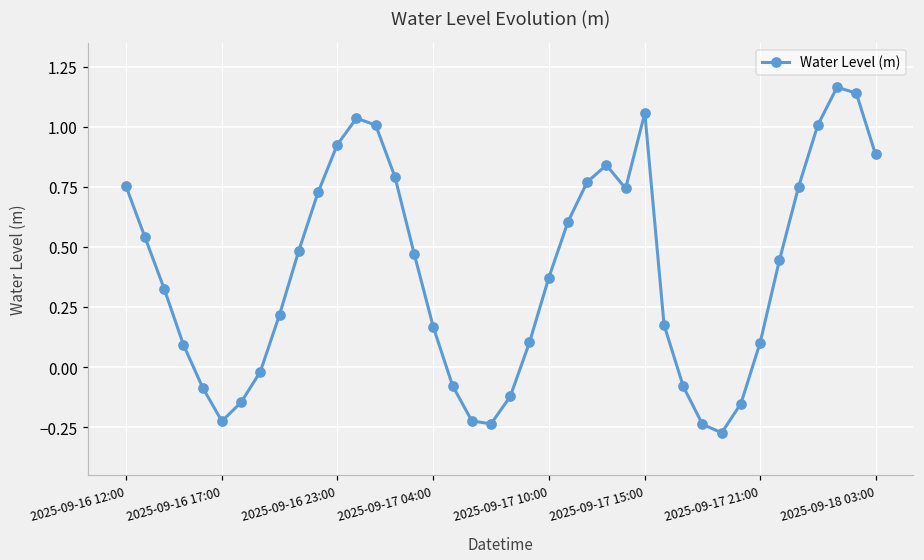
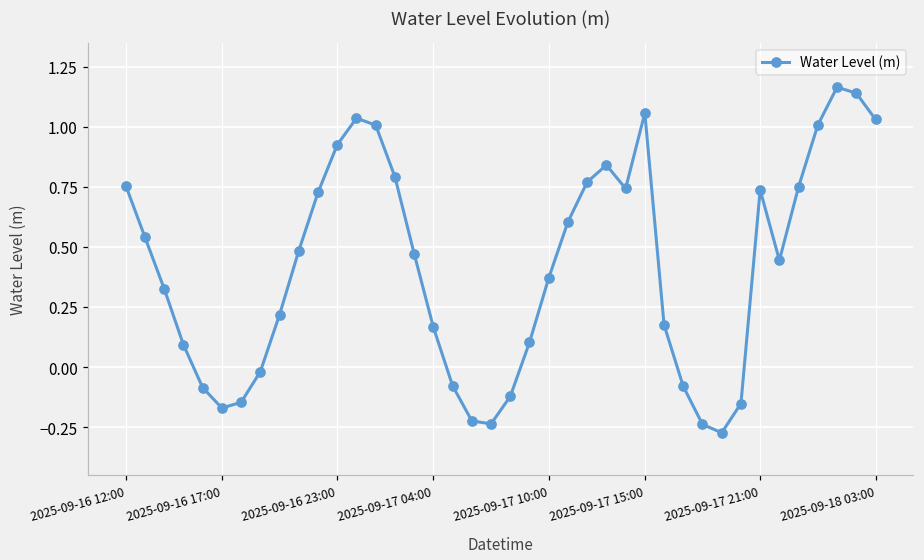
  {
    "2025-09-16 12:00": 0.75,
-   "2025-09-16 17:00": -0.23,
+   "2025-09-16 17:00": -0.17,
    "2025-09-16 23:00": 0.92,
    "2025-09-17 04:00": 0.17,
    "2025-09-17 10:00": 0.37,
    "2025-09-17 15:00": 1.06,
-   "2025-09-17 21:00": 0.10,
-   "2025-09-18 03:00": 0.89
+   "2025-09-17 21:00": 0.74,
+   "2025-09-18 03:00": 1.03
  }
